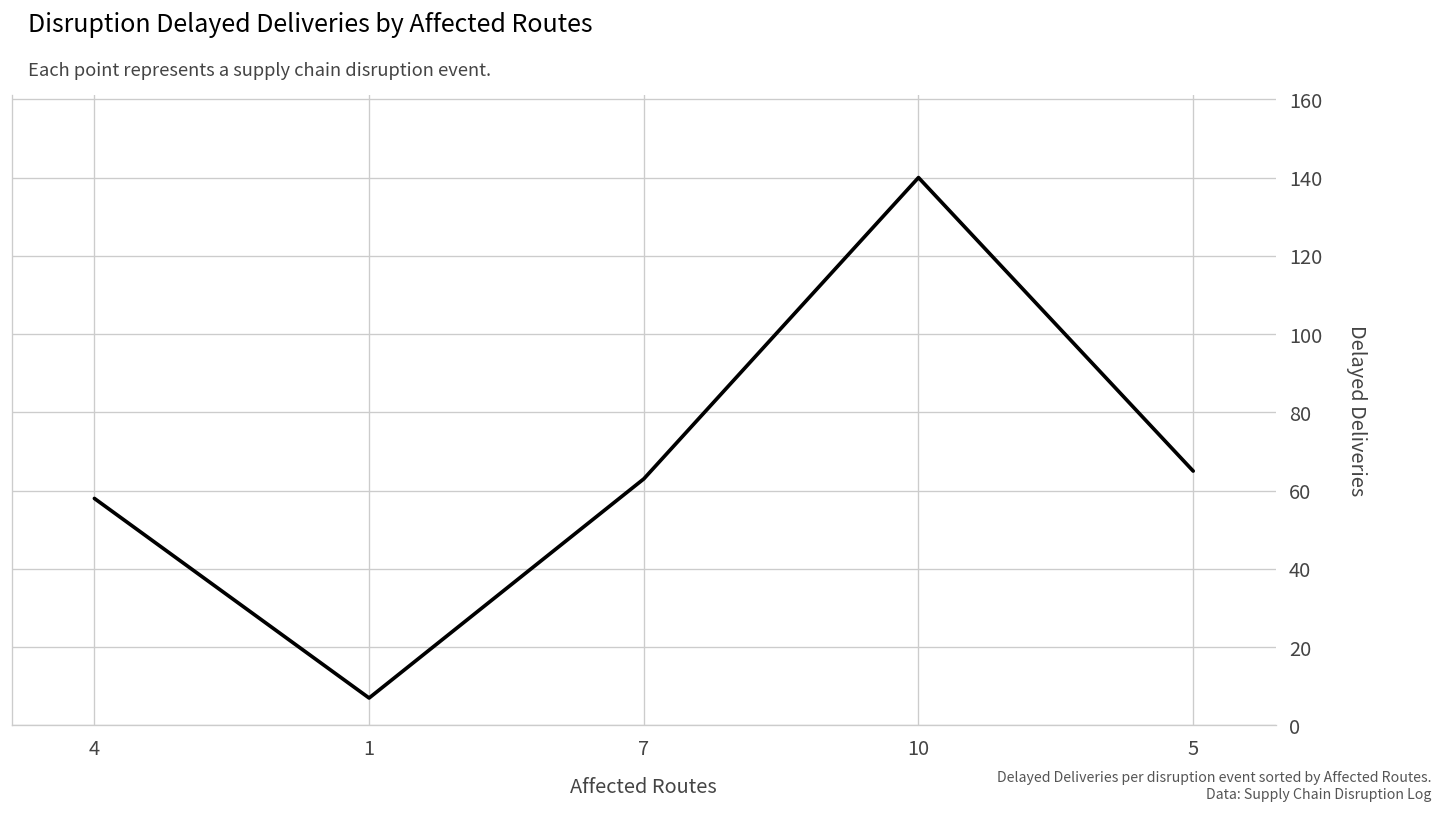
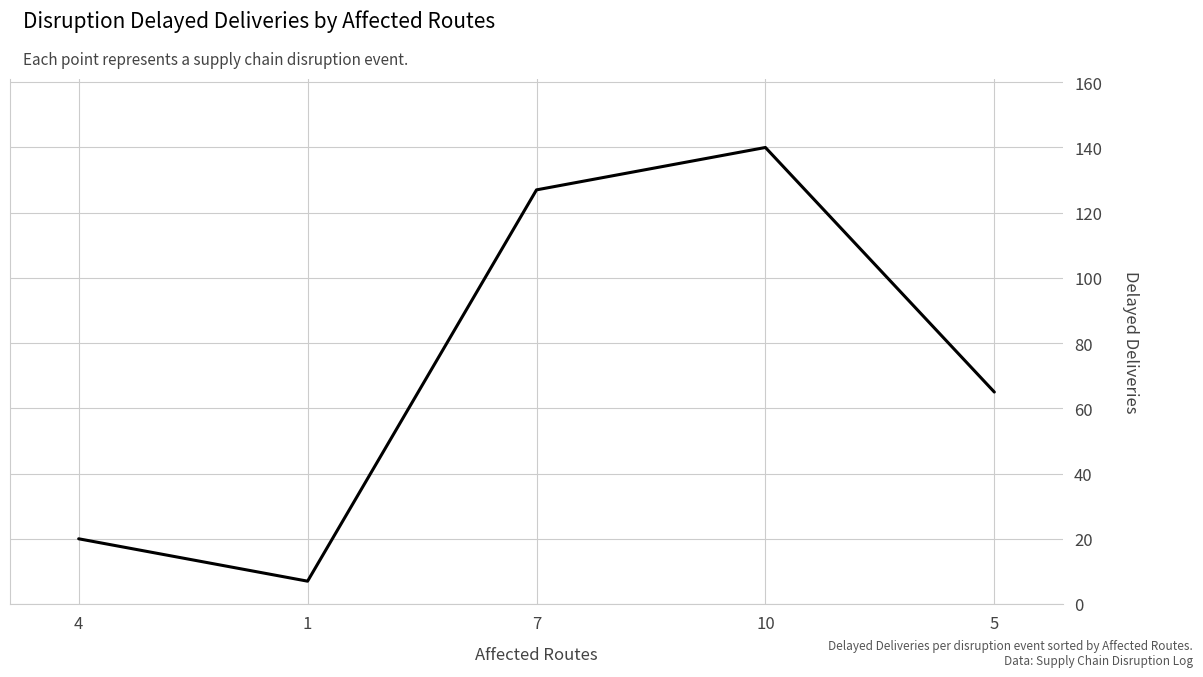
  {
-   "4": 58,
+   "4": 20,
    "1": 7,
-   "7": 63,
+   "7": 127,
    "10": 140,
    "5": 65
  }
